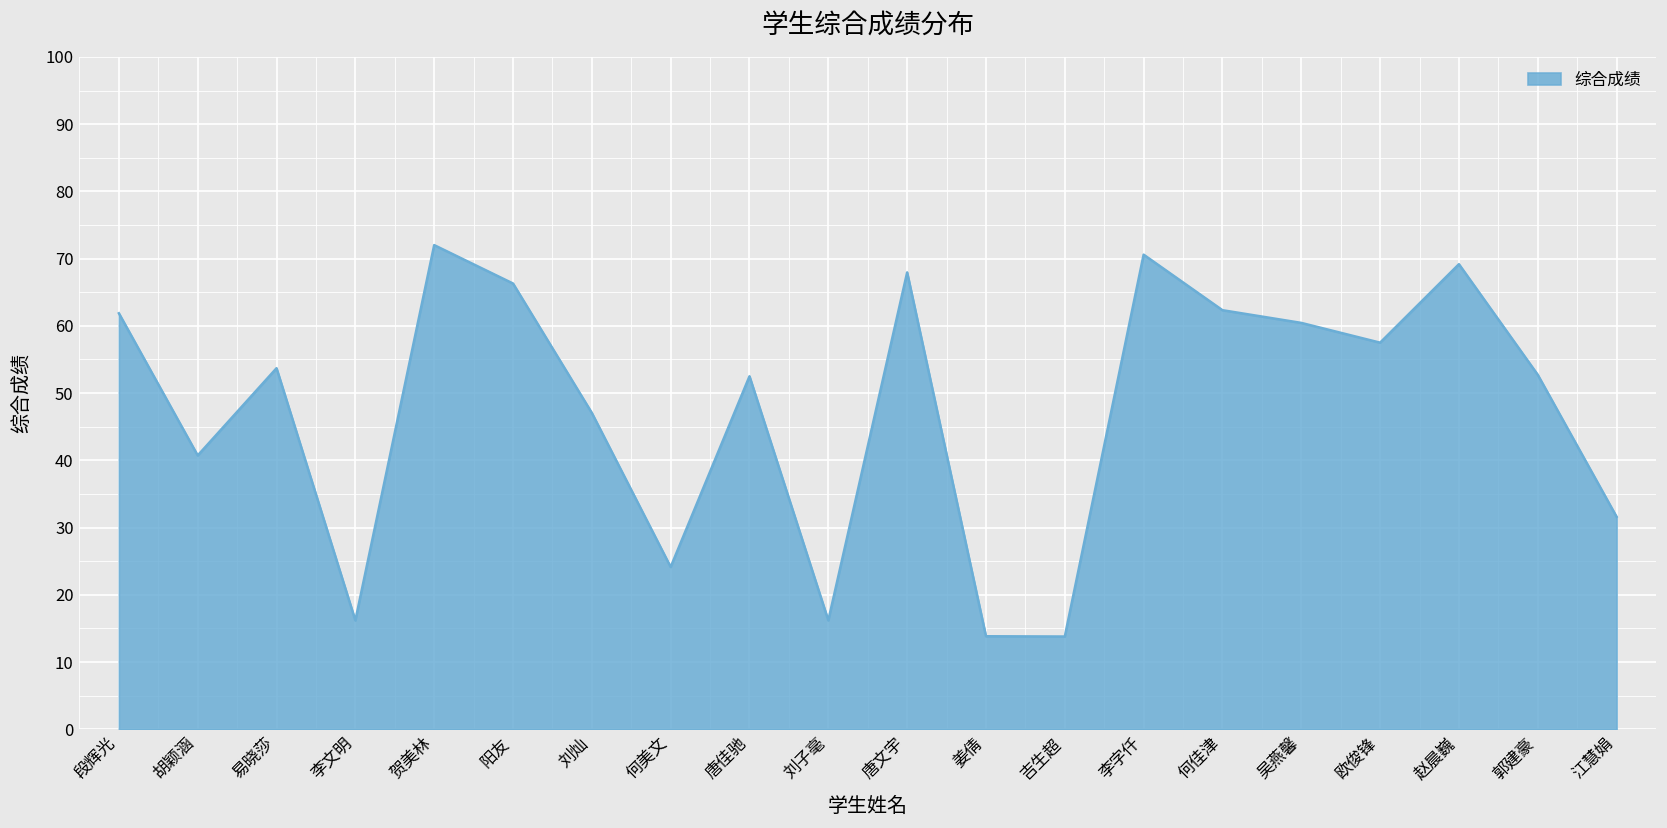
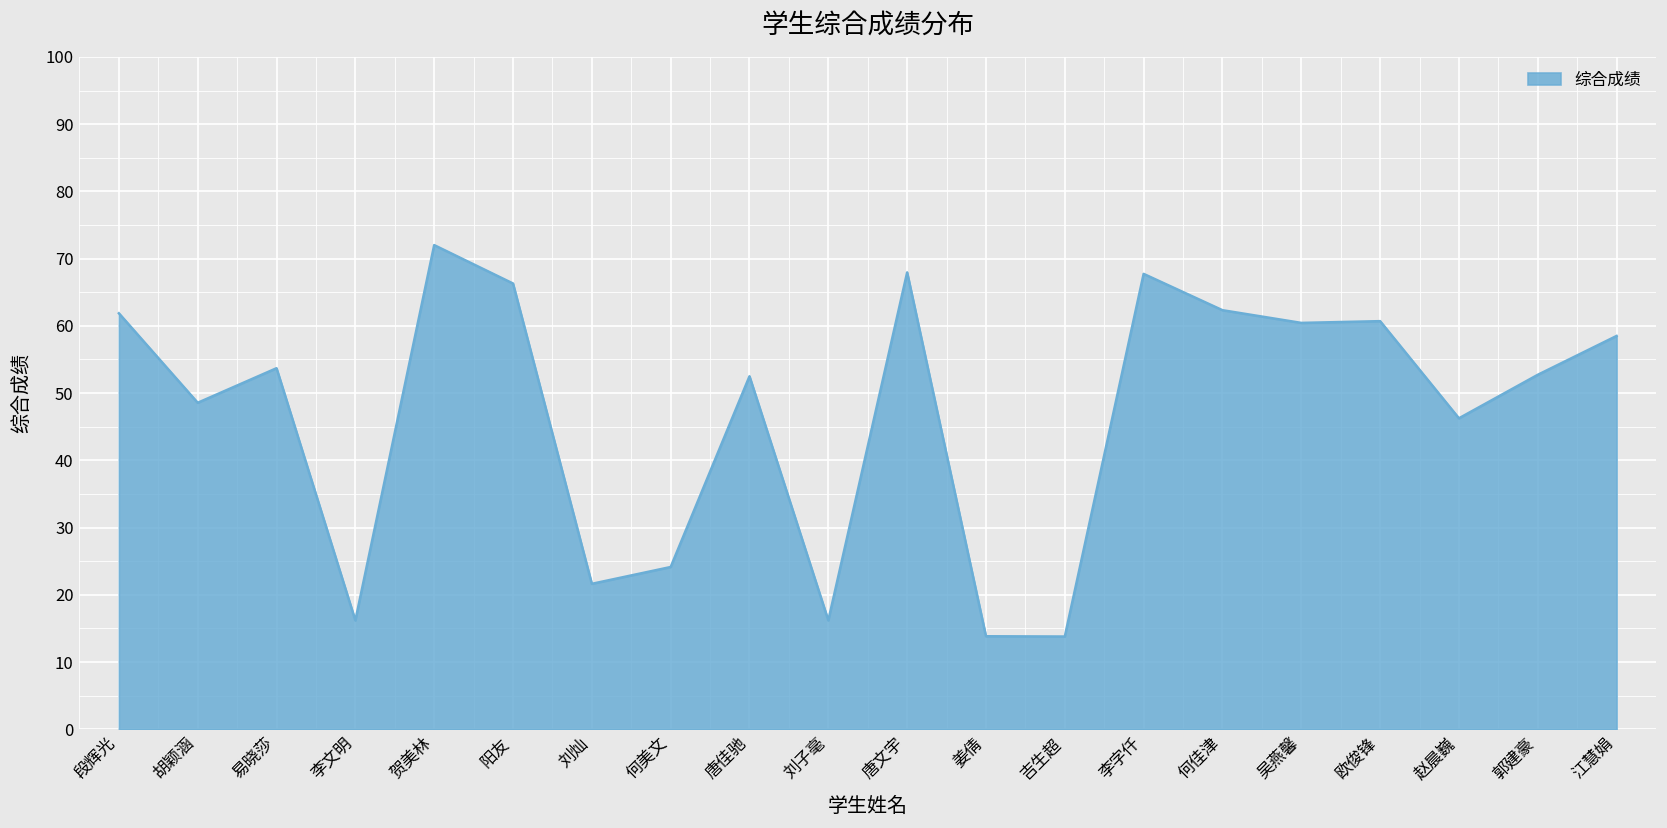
  {
    "段辉光": 62,
-   "胡颖涵": 41,
+   "胡颖涵": 49,
    "易晓莎": 54,
    "李文明": 16,
    "贺美林": 72,
    "阳友": 66,
-   "刘灿": 47,
+   "刘灿": 22,
    "何美文": 24,
    "唐佳驰": 53,
    "刘子毫": 16,
    "唐文宇": 68,
    "姜倩": 14,
    "吉生超": 14,
-   "李字仟": 71,
+   "李字仟": 68,
    "何佳津": 62,
    "吴燕馨": 60,
-   "欧俊锋": 58,
-   "赵晨巍": 69,
+   "欧俊锋": 61,
+   "赵晨巍": 46,
    "郭建豪": 53,
-   "江慧娟": 32
+   "江慧娟": 59
  }
